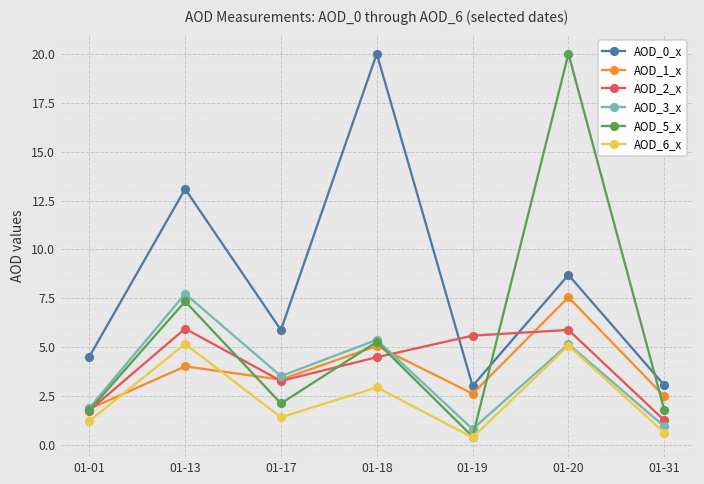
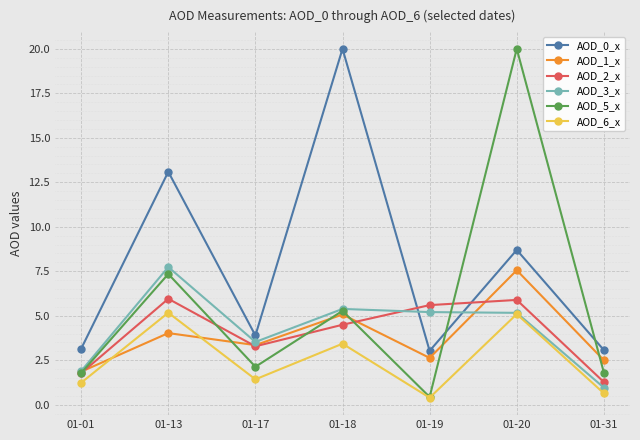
  {
    "AOD_0_x": {
-     "01-01": 4.5,
+     "01-01": 3.1,
      "01-13": 13.1,
-     "01-17": 5.9,
+     "01-17": 3.9,
      "01-18": 20.0,
      "01-19": 3.0,
      "01-20": 8.7,
      "01-31": 3.1
    },
    "AOD_1_x": {
      "01-13": 4.0,
      "01-18": 5.1,
      "01-19": 2.6,
      "01-20": 7.6,
      "01-31": 2.5
    },
    "AOD_2_x": {
      "01-13": 6.0,
      "01-18": 4.5,
      "01-19": 5.6,
      "01-20": 5.9,
      "01-31": 1.3
    },
    "AOD_3_x": {
      "01-13": 7.7,
      "01-17": 3.5,
-     "01-19": 0.8,
+     "01-19": 5.2,
      "01-31": 1.0
    },
    "AOD_5_x": {
      "01-13": 7.3,
      "01-17": 2.1,
      "01-20": 20.0,
      "01-31": 1.8
    },
    "AOD_6_x": {
      "01-01": 1.2,
      "01-13": 5.2,
      "01-17": 1.4,
-     "01-18": 3.0,
+     "01-18": 3.4,
      "01-31": 0.6
    }
  }
